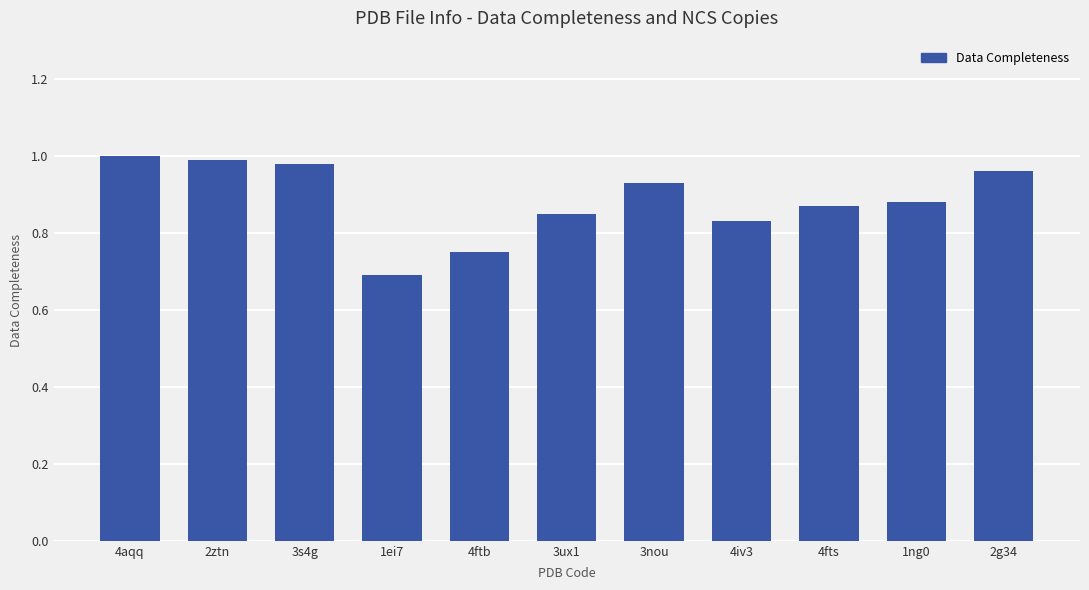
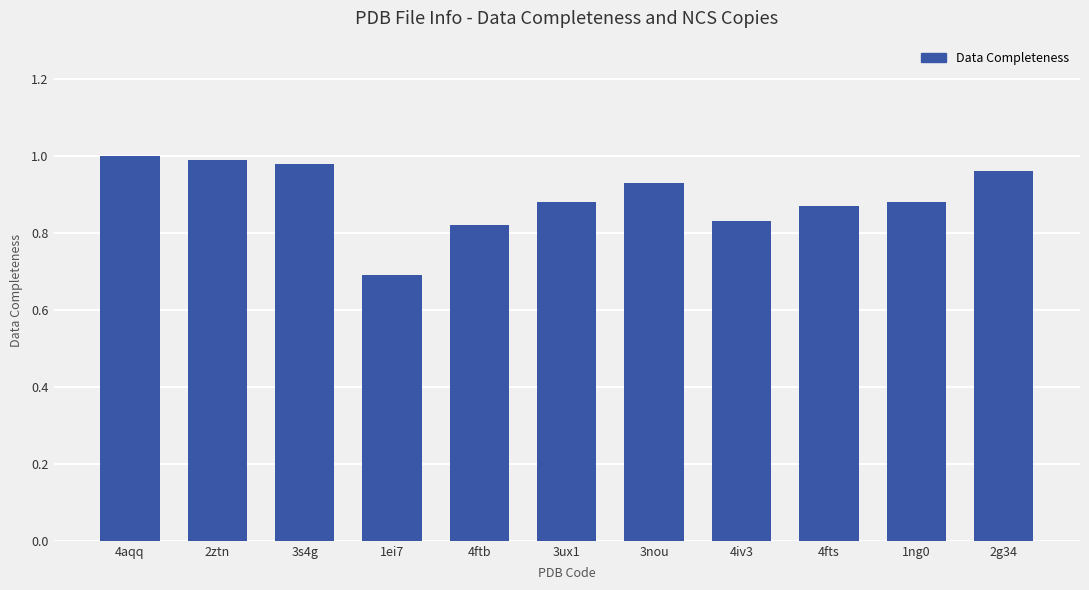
  {
    "4aqq": 1.00,
    "2ztn": 0.99,
    "3s4g": 0.98,
    "1ei7": 0.69,
-   "4ftb": 0.75,
-   "3ux1": 0.85,
+   "4ftb": 0.82,
+   "3ux1": 0.88,
    "3nou": 0.93,
    "4iv3": 0.83,
    "4fts": 0.87,
    "1ng0": 0.88,
    "2g34": 0.96
  }
